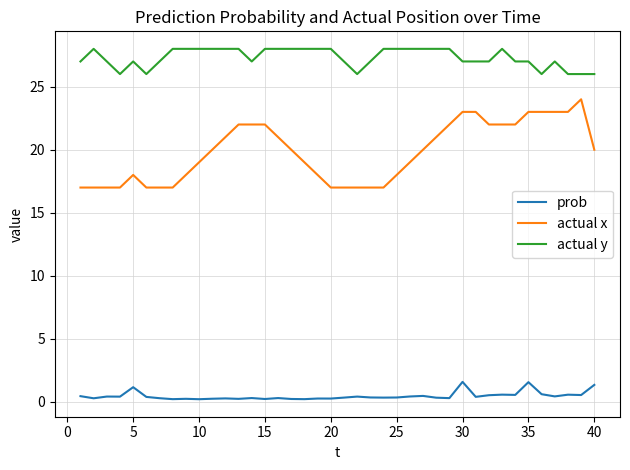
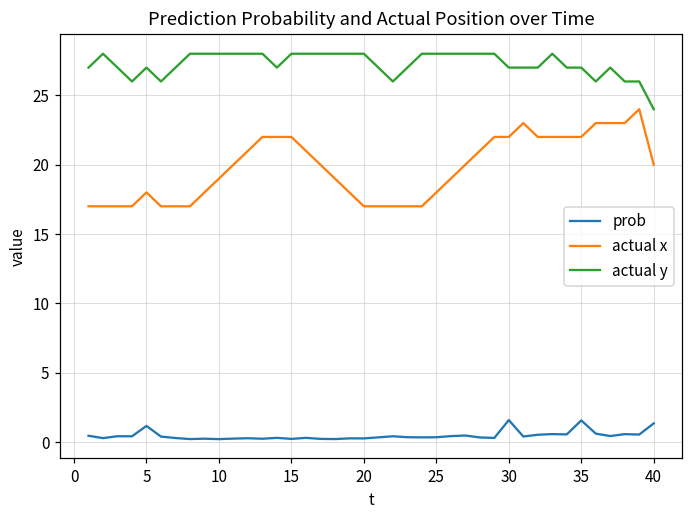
  {
    "prob": {
      "5": 1,
      "10": 0.2,
      "15": 0.2,
      "20": 0.3,
      "25": 0.3,
      "30": 1.6,
      "35": 1.6,
      "40": 1.3
    },
    "actual x": {
      "5": 18,
      "10": 19,
      "15": 22,
      "20": 17,
      "25": 18,
-     "30": 23,
-     "35": 23,
+     "30": 22,
+     "35": 22,
      "40": 20
    },
    "actual y": {
      "5": 27,
      "10": 28,
      "15": 28,
      "20": 28,
      "25": 28,
      "30": 27,
      "35": 27,
-     "40": 26
+     "40": 24
    }
  }
